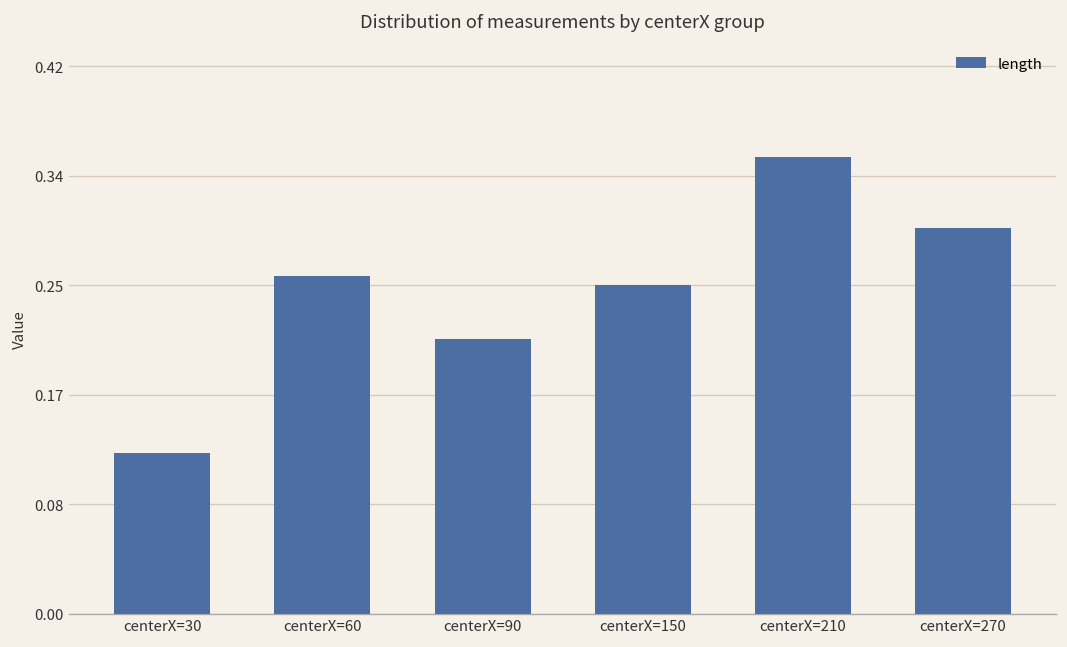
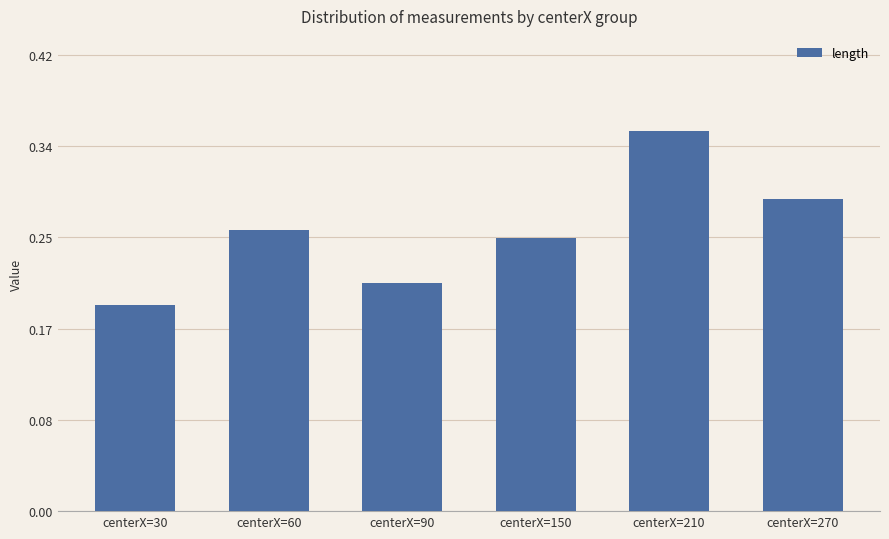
  {
-   "centerX=30": 0.124,
+   "centerX=30": 0.192,
    "centerX=60": 0.261,
    "centerX=90": 0.212,
    "centerX=150": 0.253,
    "centerX=210": 0.352,
-   "centerX=270": 0.298
+   "centerX=270": 0.290
  }
